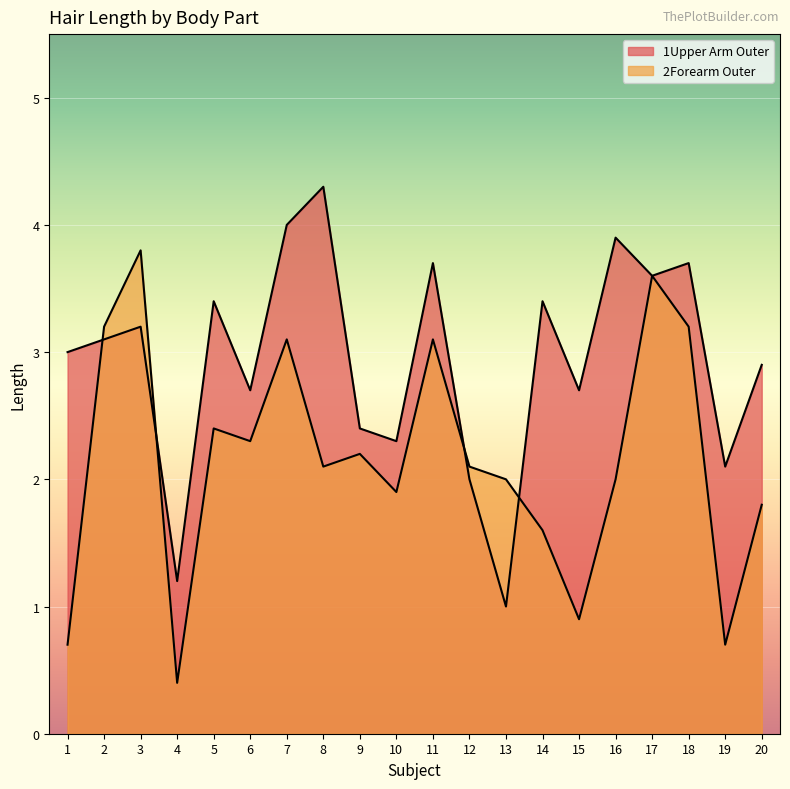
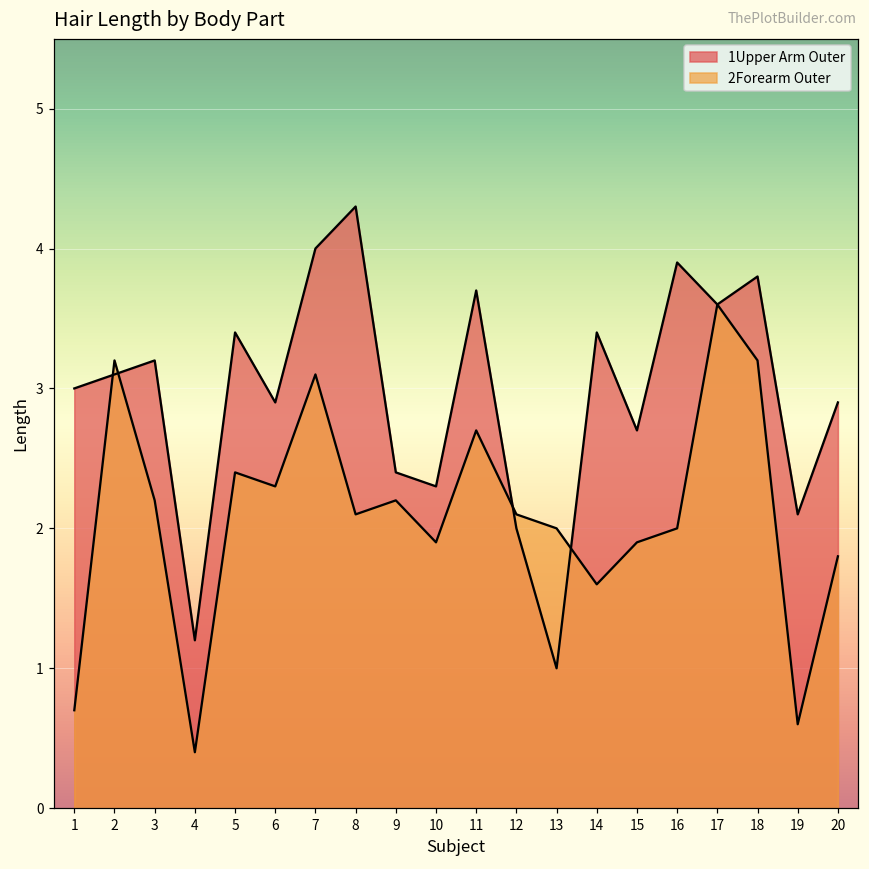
  {
    "1Upper Arm Outer": {
      "1": 3.0,
      "2": 3.1,
      "3": 3.2,
      "4": 1.2,
      "5": 3.4,
-     "6": 2.7,
+     "6": 2.9,
      "7": 4.0,
      "8": 4.3,
      "9": 2.4,
      "10": 2.3,
      "11": 3.7,
      "12": 2.0,
      "13": 1.0,
      "14": 3.4,
      "15": 2.7,
      "16": 3.9,
-     "18": 3.7,
+     "18": 3.8,
      "19": 2.1,
      "20": 2.9
    },
    "2Forearm Outer": {
      "1": 0.7,
      "2": 3.2,
-     "3": 3.8,
+     "3": 2.2,
      "4": 0.4,
      "5": 2.4,
      "6": 2.3,
      "7": 3.1,
      "8": 2.1,
      "9": 2.2,
      "10": 1.9,
-     "11": 3.1,
+     "11": 2.7,
      "12": 2.1,
      "13": 2.0,
      "14": 1.6,
-     "15": 0.9,
+     "15": 1.9,
      "16": 2.0,
      "18": 3.2,
-     "19": 0.7,
+     "19": 0.6,
      "20": 1.8
    }
  }
